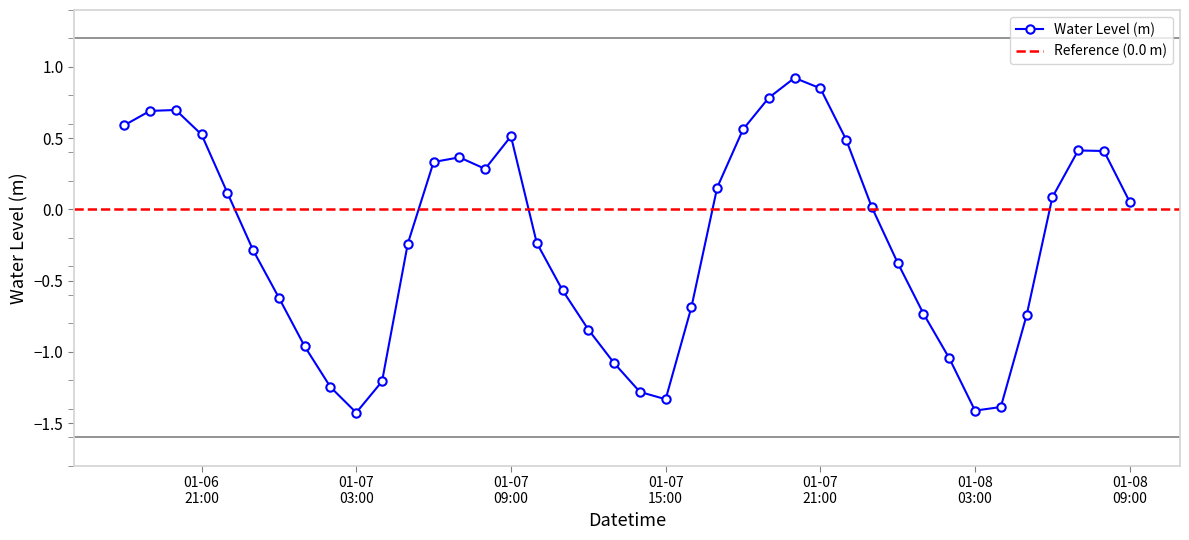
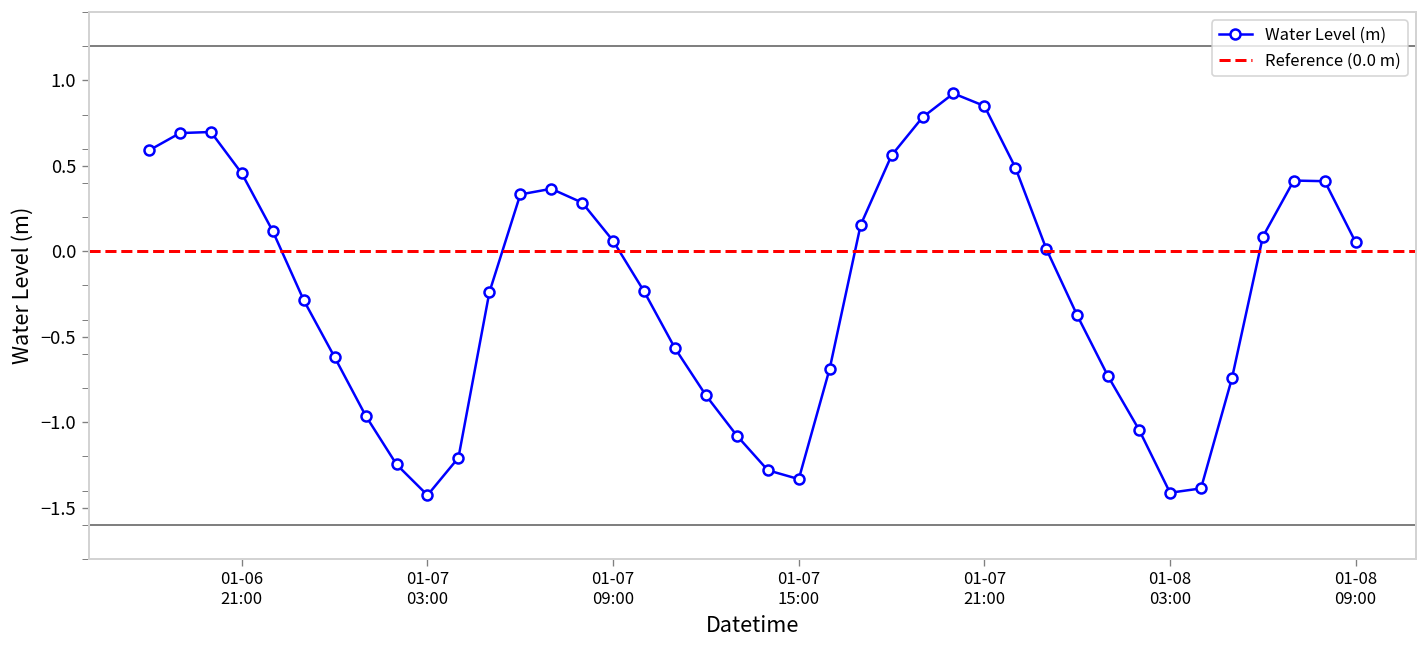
  {
-   "01-06 21:00": 0.53,
+   "01-06 21:00": 0.46,
    "01-07 03:00": -1.43,
-   "01-07 09:00": 0.51,
+   "01-07 09:00": 0.06,
    "01-07 15:00": -1.33,
    "01-07 21:00": 0.85,
    "01-08 03:00": -1.41,
    "01-08 09:00": 0.05
  }
